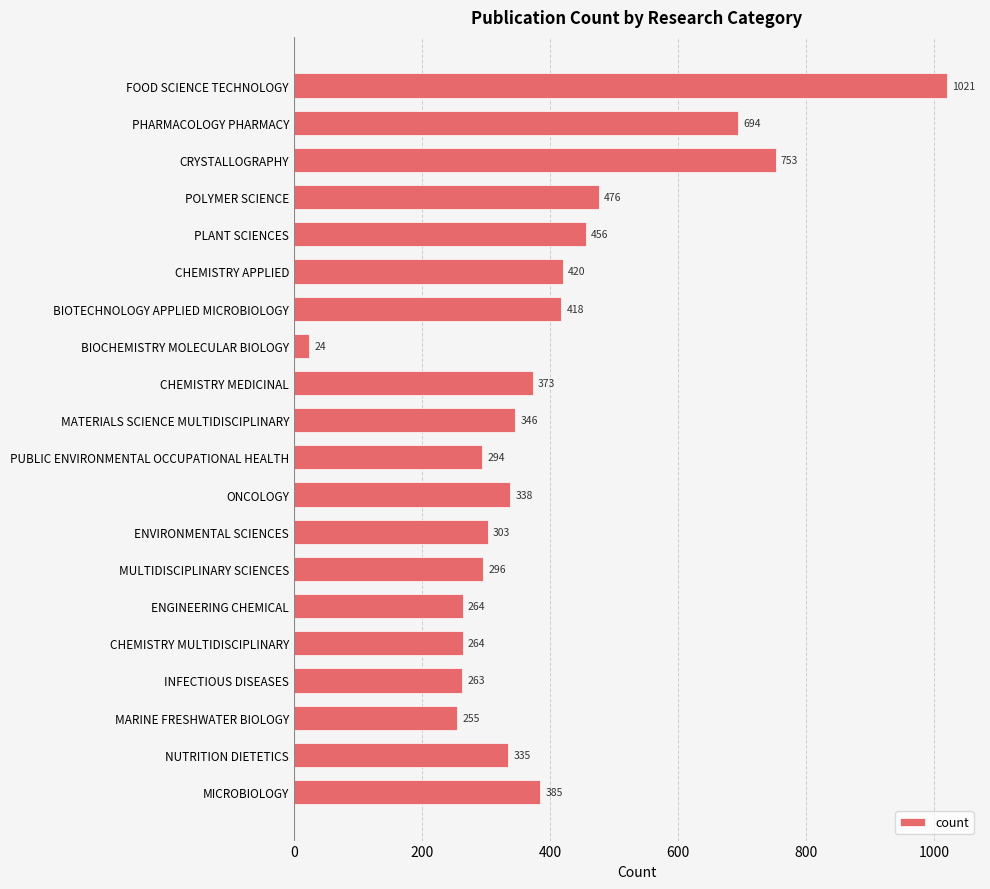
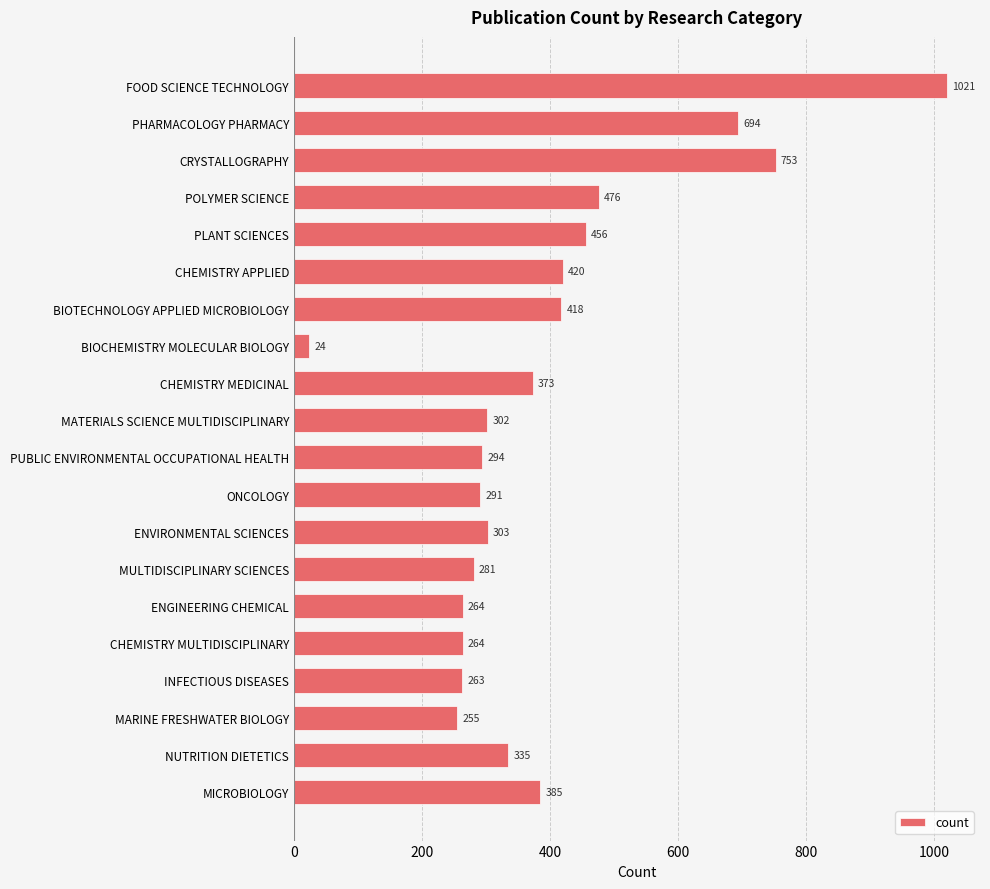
  {
    "FOOD SCIENCE TECHNOLOGY": 1021,
    "PHARMACOLOGY PHARMACY": 694,
    "CRYSTALLOGRAPHY": 753,
    "POLYMER SCIENCE": 476,
    "PLANT SCIENCES": 456,
    "CHEMISTRY APPLIED": 420,
    "BIOTECHNOLOGY APPLIED MICROBIOLOGY": 418,
    "BIOCHEMISTRY MOLECULAR BIOLOGY": 24,
    "CHEMISTRY MEDICINAL": 373,
-   "MATERIALS SCIENCE MULTIDISCIPLINARY": 346,
+   "MATERIALS SCIENCE MULTIDISCIPLINARY": 302,
    "PUBLIC ENVIRONMENTAL OCCUPATIONAL HEALTH": 294,
-   "ONCOLOGY": 338,
+   "ONCOLOGY": 291,
    "ENVIRONMENTAL SCIENCES": 303,
-   "MULTIDISCIPLINARY SCIENCES": 296,
+   "MULTIDISCIPLINARY SCIENCES": 281,
    "ENGINEERING CHEMICAL": 264,
    "CHEMISTRY MULTIDISCIPLINARY": 264,
    "INFECTIOUS DISEASES": 263,
    "MARINE FRESHWATER BIOLOGY": 255,
    "NUTRITION DIETETICS": 335,
    "MICROBIOLOGY": 385
  }
